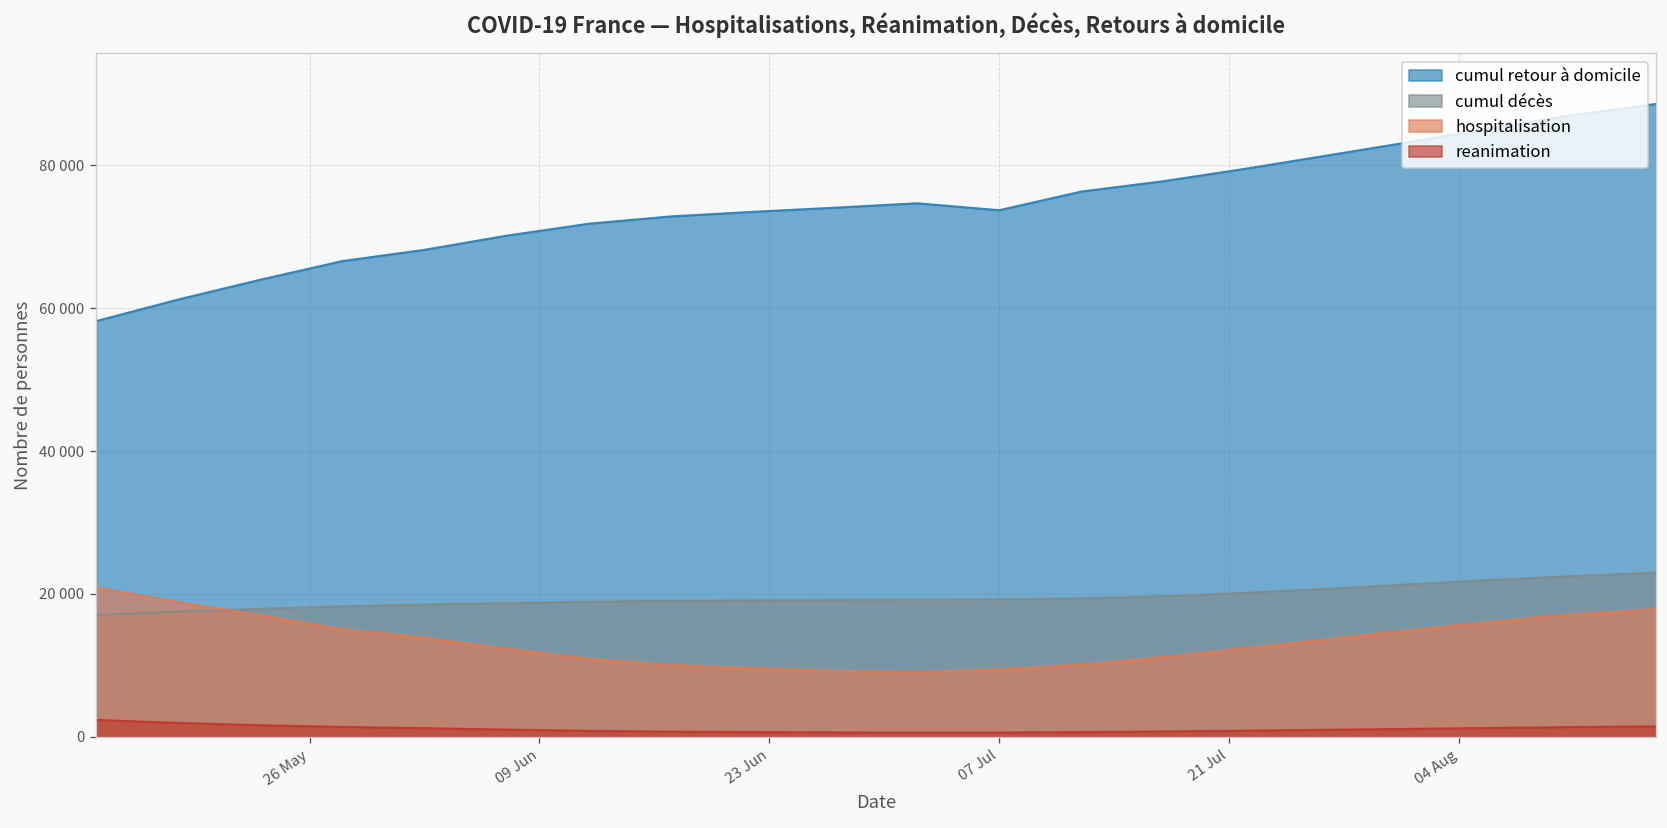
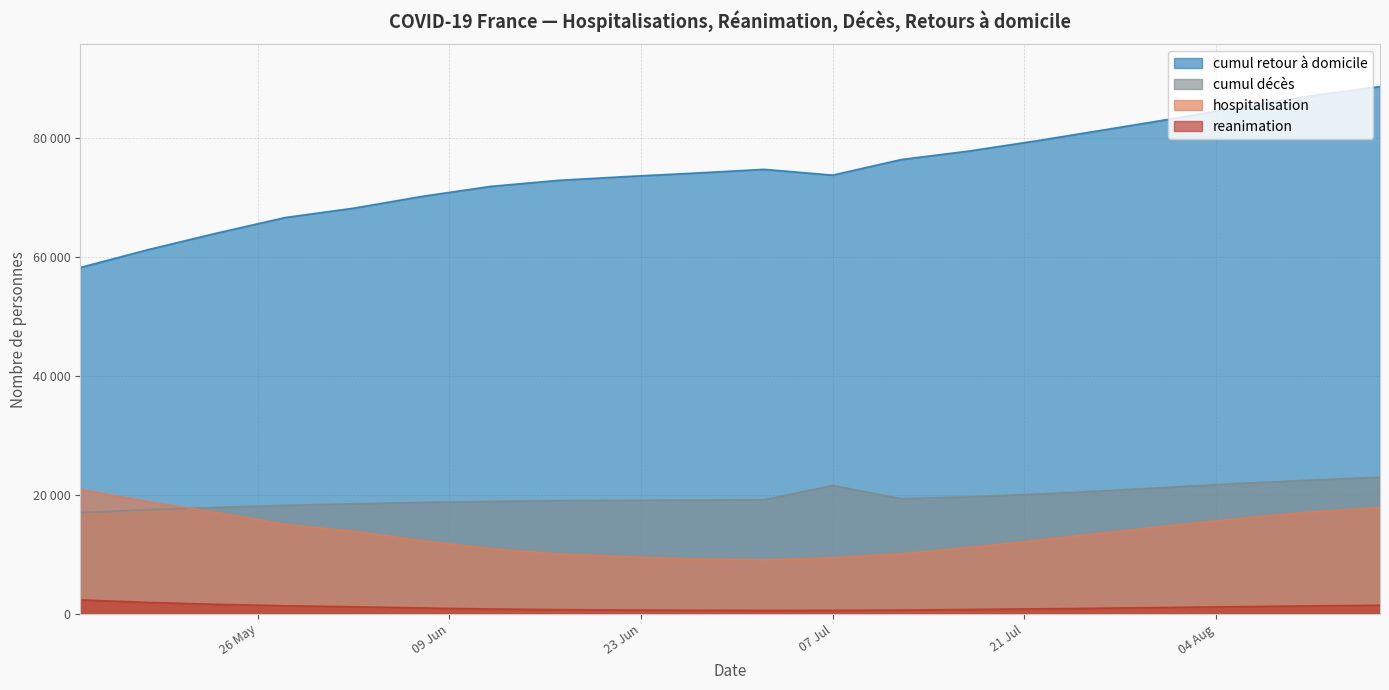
  {
    "cumul retour à domicile": {
      "07 Jul": 74000
    },
    "cumul décès": {
-     "07 Jul": 19000
+     "07 Jul": 22000
    },
    "hospitalisation": {
      "07 Jul": 9000
    },
    "reanimation": {
      "07 Jul": 1000
    }
  }
